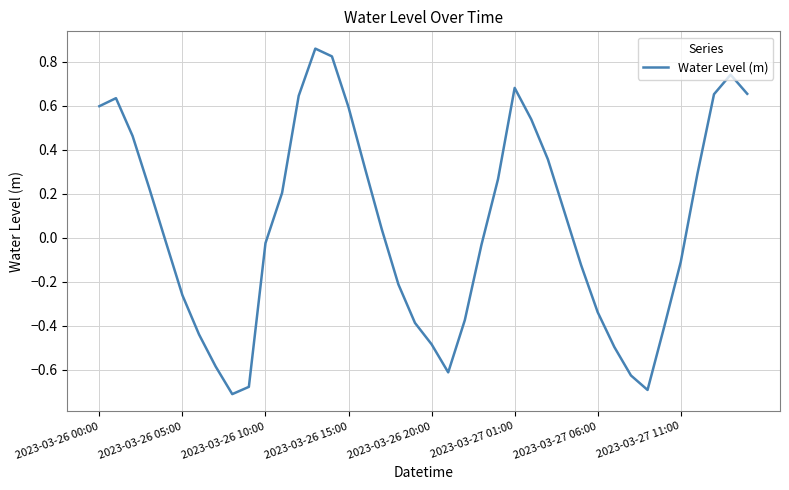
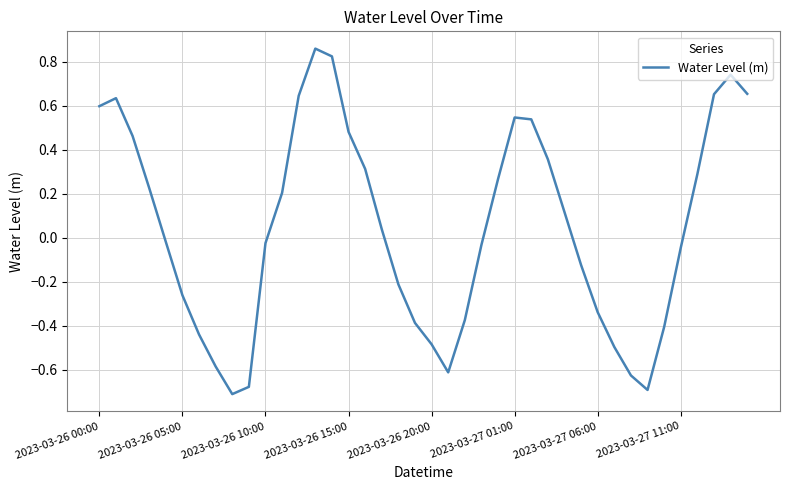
  {
    "2023-03-26 00:00": 0.60,
    "2023-03-26 05:00": -0.26,
    "2023-03-26 10:00": -0.02,
-   "2023-03-26 15:00": 0.59,
+   "2023-03-26 15:00": 0.48,
    "2023-03-26 20:00": -0.48,
-   "2023-03-27 01:00": 0.68,
+   "2023-03-27 01:00": 0.55,
    "2023-03-27 06:00": -0.34,
-   "2023-03-27 11:00": -0.11
+   "2023-03-27 11:00": -0.04
  }
